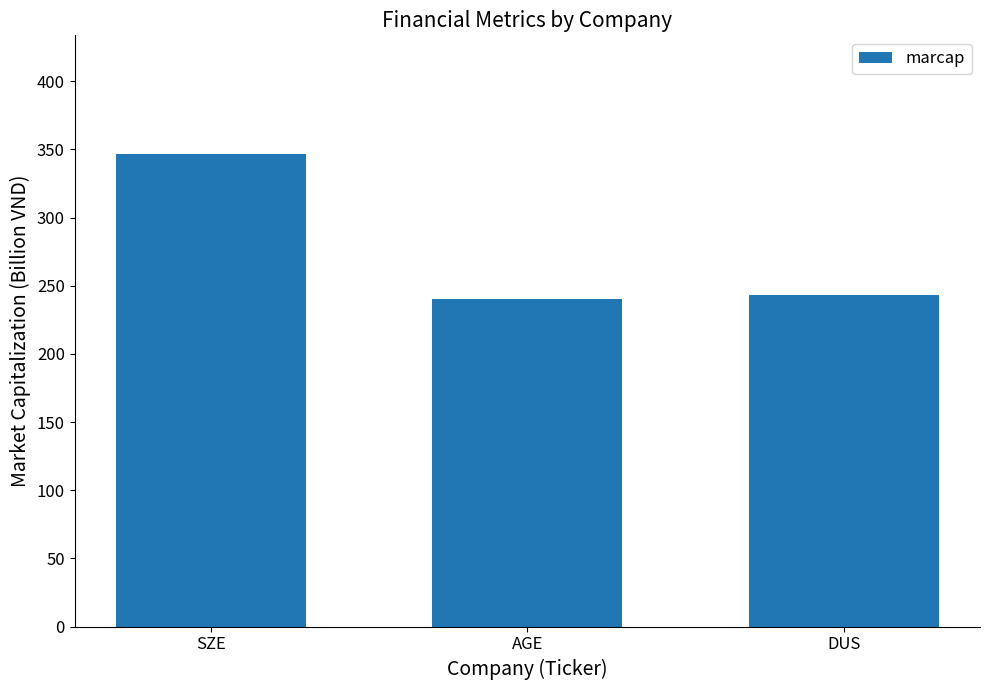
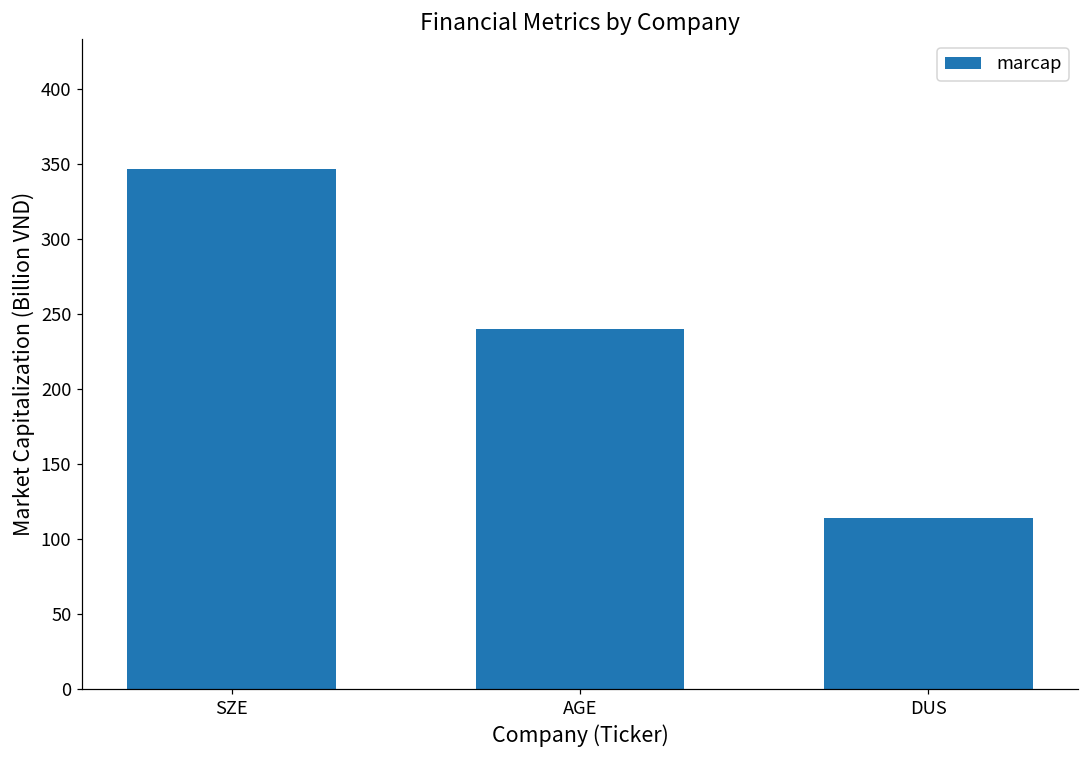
  {
    "SZE": 347,
    "AGE": 240,
-   "DUS": 243
+   "DUS": 114
  }
